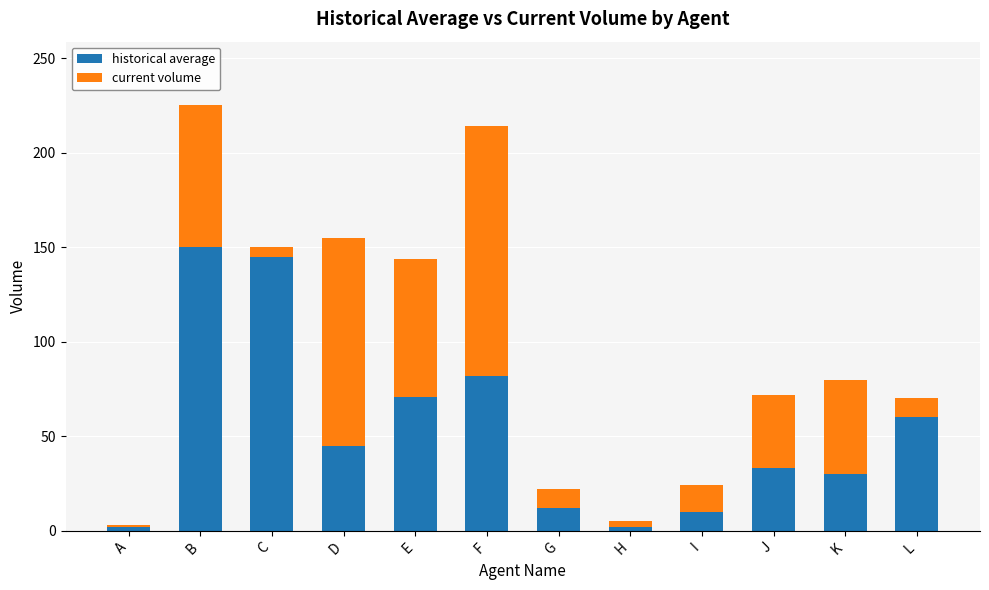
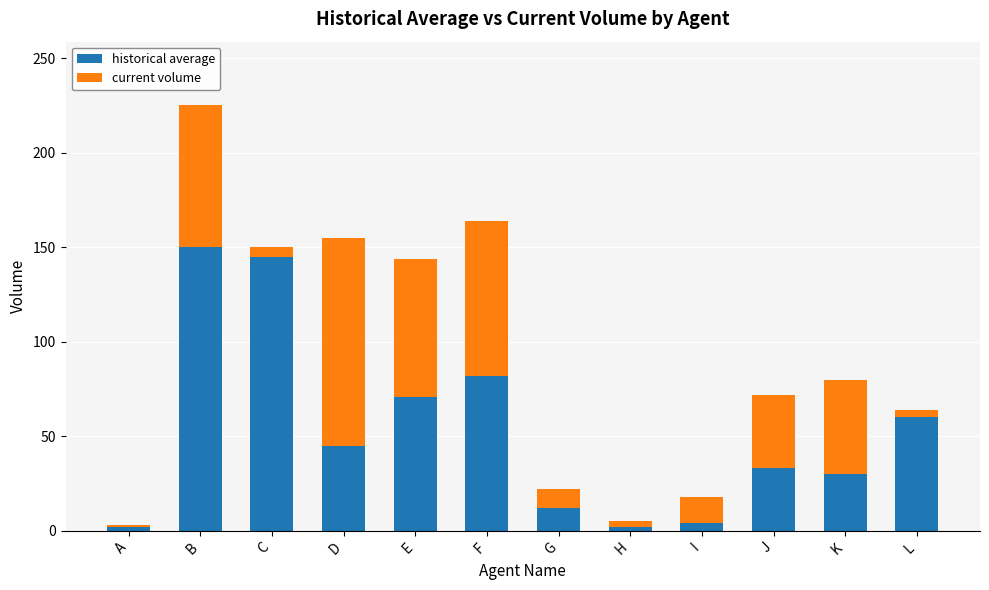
  {
    "historical average": {
      "A": 2,
      "B": 150,
      "C": 145,
      "D": 45,
      "E": 71,
      "F": 82,
      "G": 12,
      "H": 2,
-     "I": 10,
+     "I": 4,
      "J": 33,
      "K": 30,
      "L": 60
    },
    "current volume": {
      "B": 75,
      "C": 5,
      "D": 110,
      "E": 73,
-     "F": 132,
+     "F": 82,
      "G": 10,
      "H": 3,
      "I": 14,
      "J": 39,
      "K": 50,
-     "L": 10
+     "L": 4
    }
  }
